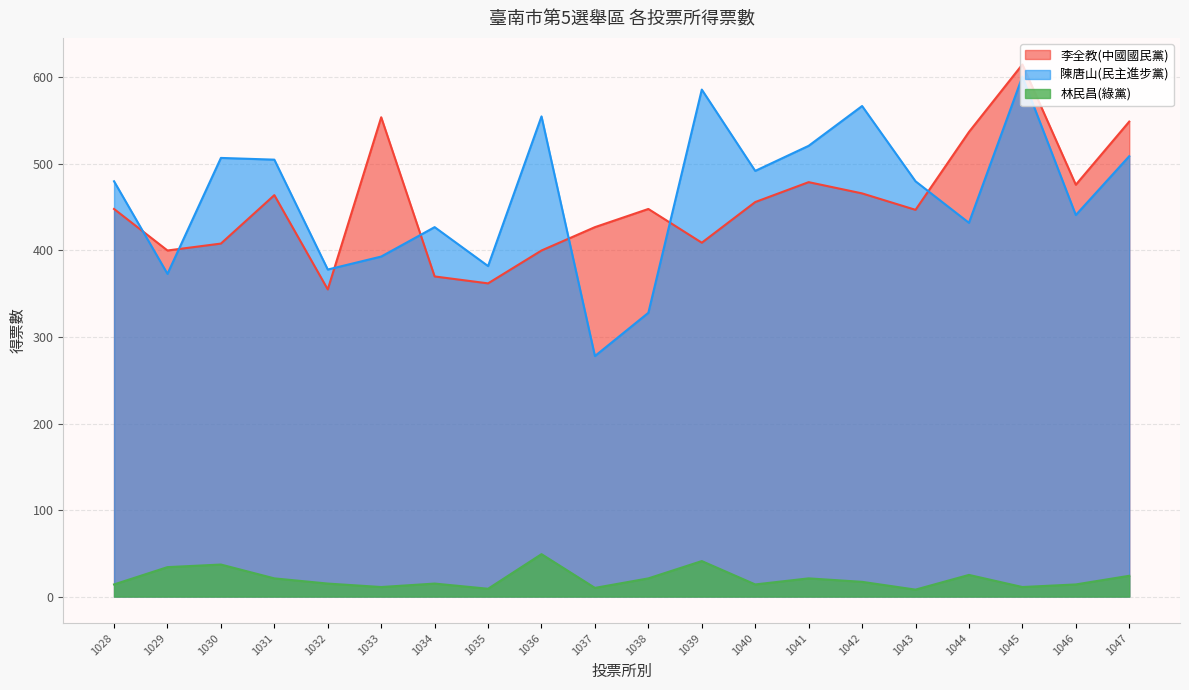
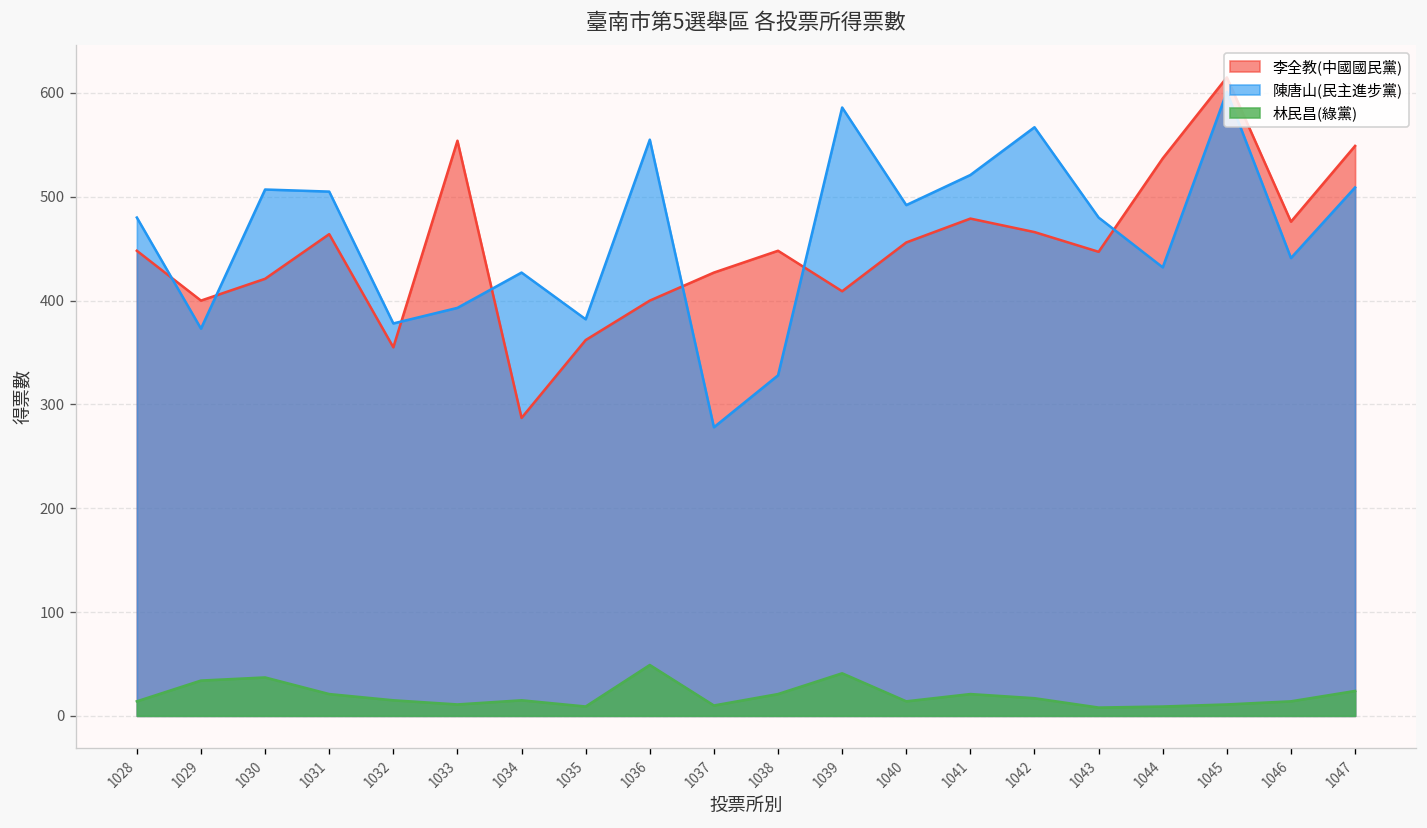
  {
    "李全教(中國國民黨)": {
      "1028": 450,
      "1029": 400,
-     "1030": 410,
+     "1030": 420,
      "1031": 460,
      "1032": 360,
      "1033": 550,
-     "1034": 370,
+     "1034": 290,
      "1035": 360,
      "1036": 400,
      "1037": 430,
      "1038": 450,
      "1039": 410,
      "1040": 460,
      "1041": 480,
      "1042": 470,
      "1043": 450,
      "1044": 540,
      "1046": 480,
      "1047": 550
    },
    "陳唐山(民主進步黨)": {
      "1028": 480,
      "1029": 370,
      "1030": 510,
      "1031": 510,
      "1032": 380,
      "1033": 390,
      "1034": 430,
      "1035": 380,
      "1036": 560,
      "1037": 280,
      "1038": 330,
      "1039": 590,
      "1040": 490,
      "1041": 520,
      "1042": 570,
      "1043": 480,
      "1044": 430,
      "1046": 440,
      "1047": 510
    },
    "林民昌(綠黨)": {
      "1028": 10,
      "1029": 30,
      "1030": 40,
      "1031": 20,
      "1032": 20,
      "1033": 10,
      "1034": 20,
      "1035": 10,
      "1036": 50,
      "1037": 10,
      "1038": 20,
      "1039": 40,
      "1040": 10,
      "1041": 20,
      "1042": 20,
      "1043": 10,
-     "1044": 30,
+     "1044": 10,
      "1045": 10,
      "1046": 10,
      "1047": 20
    }
  }
